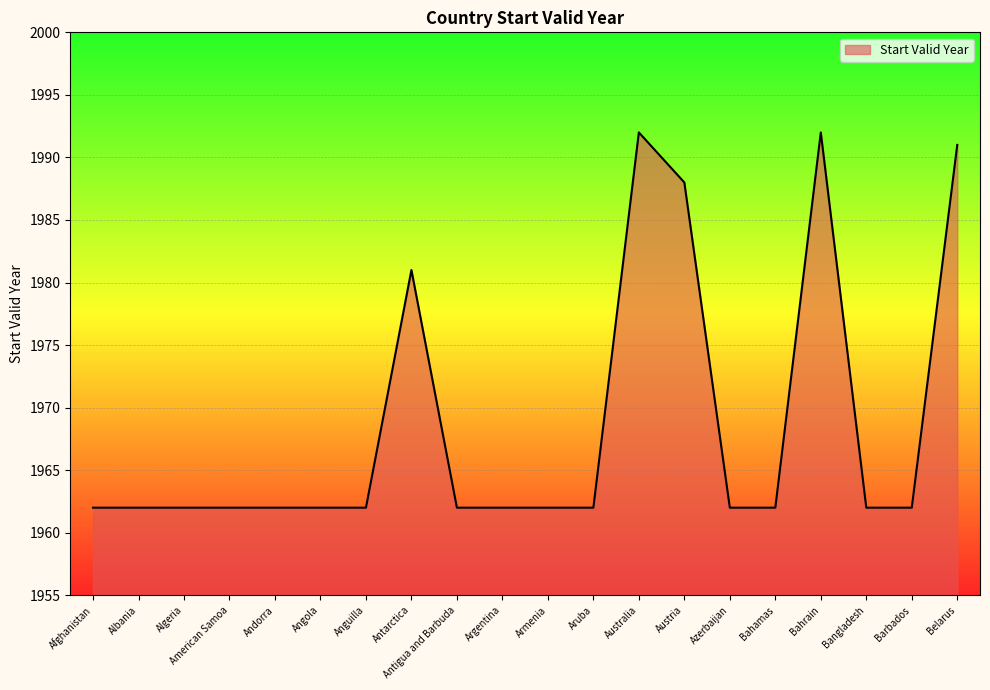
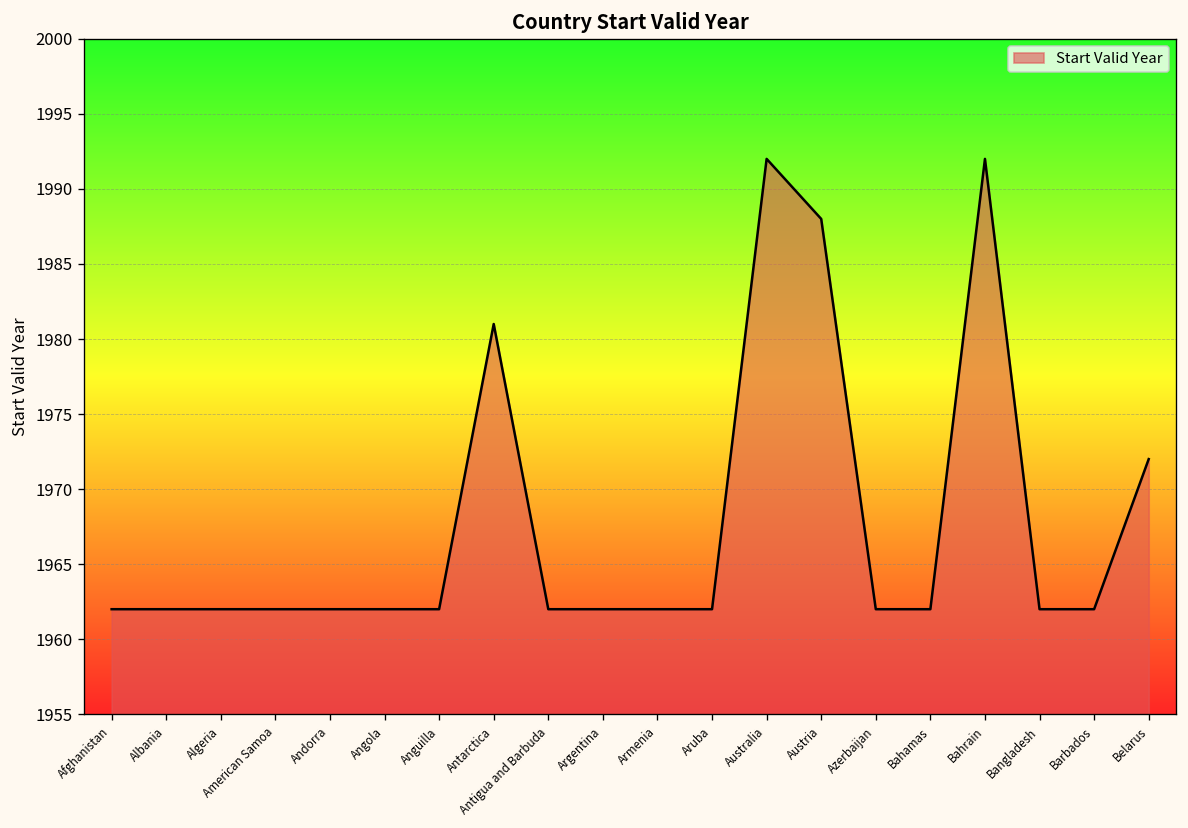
  {
    "Afghanistan": 1962,
    "Albania": 1962,
    "Algeria": 1962,
    "American Samoa": 1962,
    "Andorra": 1962,
    "Angola": 1962,
    "Anguilla": 1962,
    "Antarctica": 1981,
    "Antigua and Barbuda": 1962,
    "Argentina": 1962,
    "Armenia": 1962,
    "Aruba": 1962,
    "Australia": 1992,
    "Austria": 1988,
    "Azerbaijan": 1962,
    "Bahamas": 1962,
    "Bahrain": 1992,
    "Bangladesh": 1962,
    "Barbados": 1962,
-   "Belarus": 1991
+   "Belarus": 1972
  }
